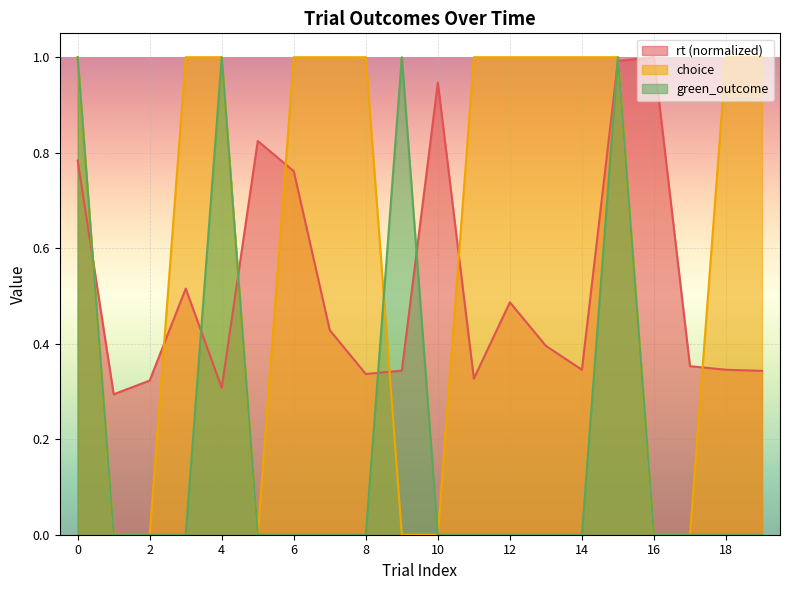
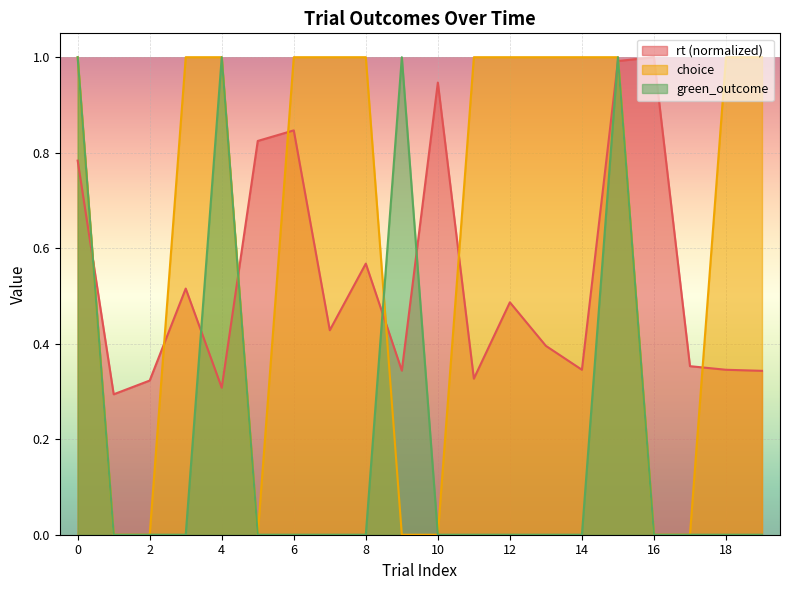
  {
    "rt (normalized)": {
      "0": 0.78,
      "2": 0.32,
      "4": 0.31,
-     "6": 0.76,
-     "8": 0.34,
+     "6": 0.85,
+     "8": 0.57,
      "10": 0.95,
      "12": 0.49,
      "14": 0.35,
      "18": 0.35
    },
    "choice": {
      "6": 1.00,
      "8": 1.00,
      "12": 1.00,
      "14": 1.00
    },
    "green_outcome": {
      "6": 0.00,
      "8": 0.00,
      "12": 0.00,
      "14": 0.00,
      "18": 0.00
    }
  }
